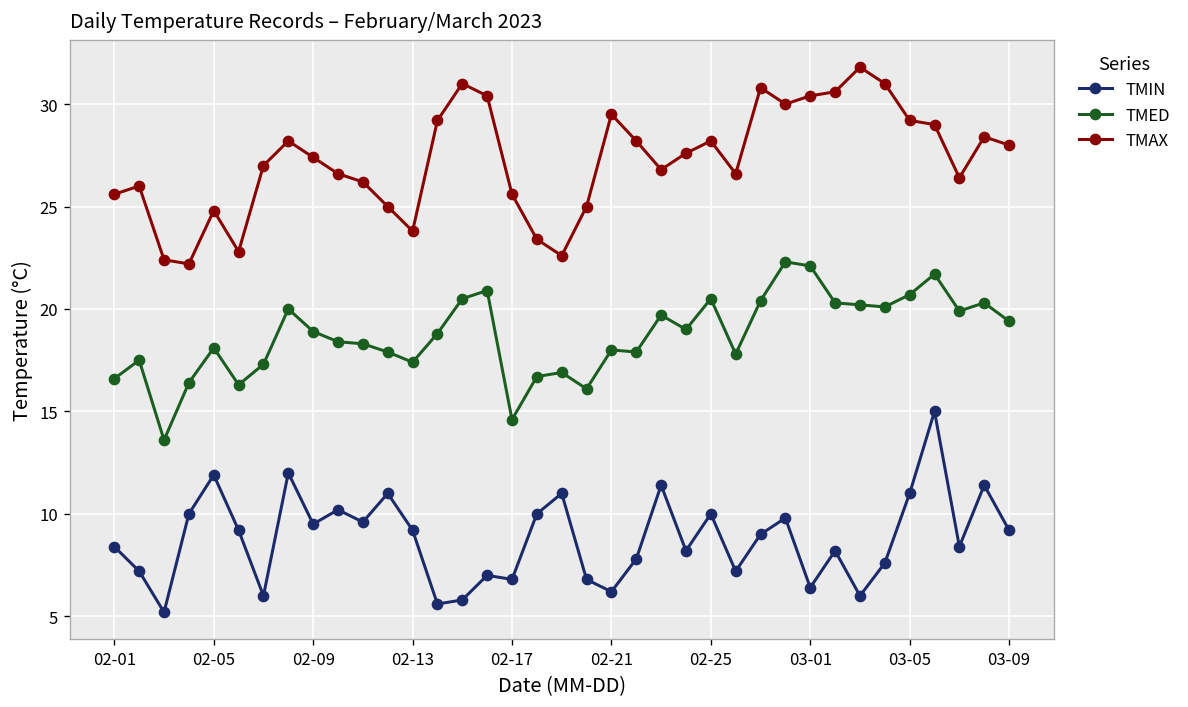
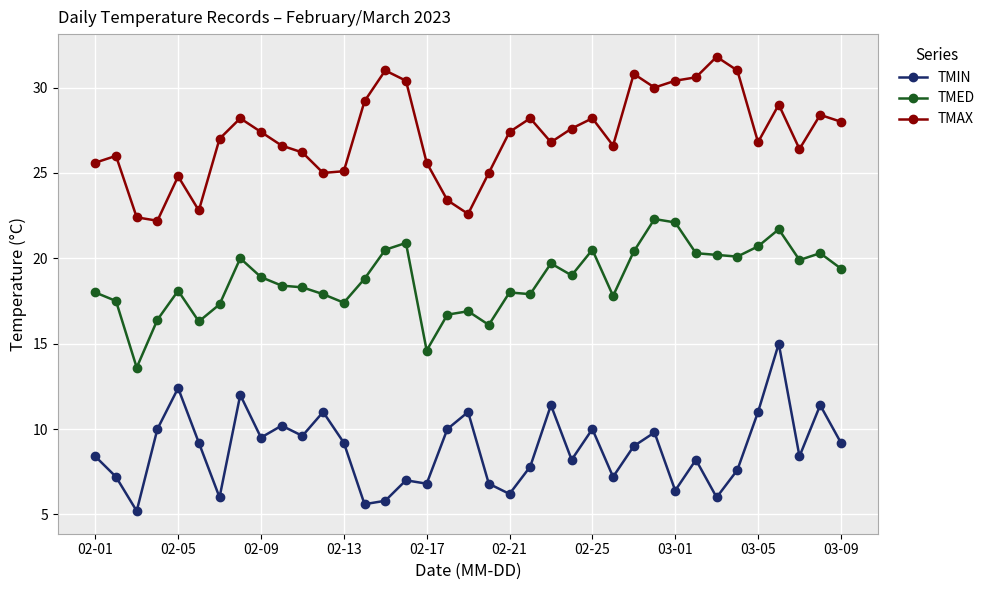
  {
    "TMIN": {
      "02-01": 8.4,
-     "02-05": 11.9,
+     "02-05": 12.4,
      "02-09": 9.5,
      "02-13": 9.2,
      "02-17": 6.8,
      "02-21": 6.2,
      "02-25": 10.0,
      "03-01": 6.4,
      "03-05": 11.0,
      "03-09": 9.2
    },
    "TMED": {
-     "02-01": 16.6,
+     "02-01": 18.0,
      "02-05": 18.1,
      "02-09": 18.9,
      "02-13": 17.4,
      "02-17": 14.6,
      "02-21": 18.0,
      "02-25": 20.5,
      "03-01": 22.1,
      "03-05": 20.7,
      "03-09": 19.4
    },
    "TMAX": {
      "02-01": 25.6,
      "02-05": 24.8,
      "02-09": 27.4,
-     "02-13": 23.8,
+     "02-13": 25.1,
      "02-17": 25.6,
-     "02-21": 29.5,
+     "02-21": 27.4,
      "02-25": 28.2,
      "03-01": 30.4,
-     "03-05": 29.2,
+     "03-05": 26.8,
      "03-09": 28.0
    }
  }
